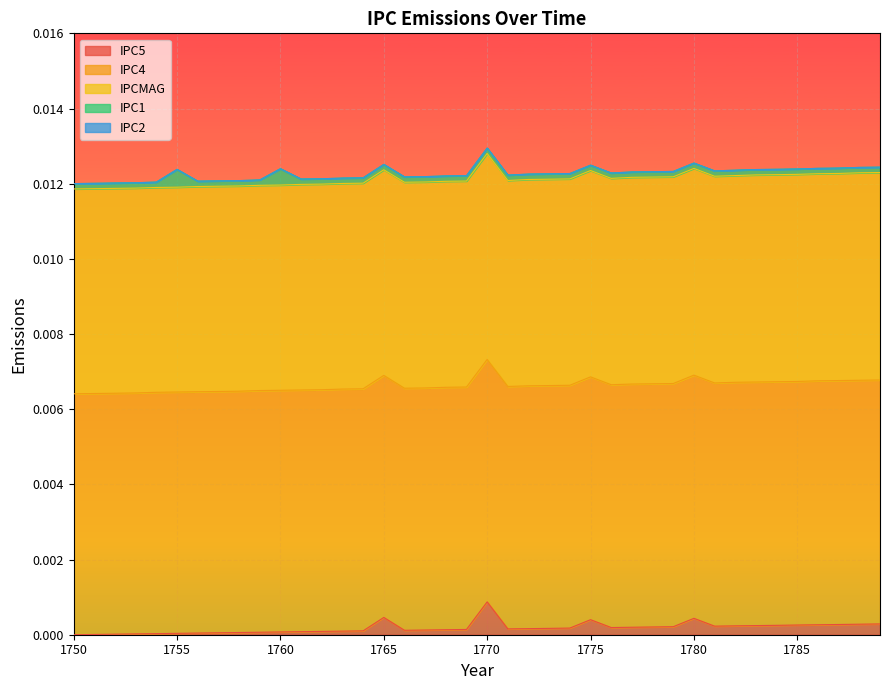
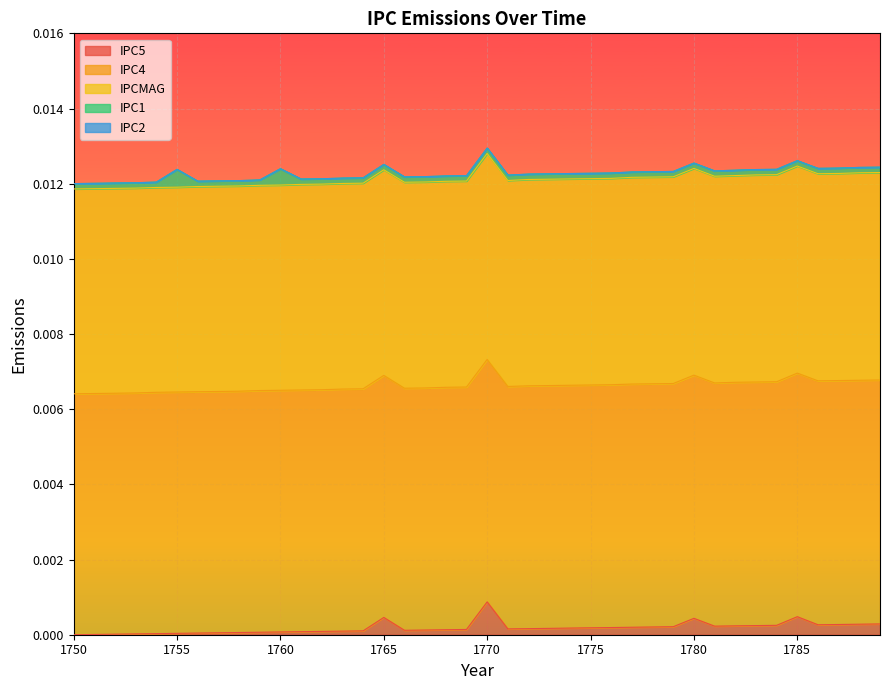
  {
    "IPC5": {
      "1750": 0.0000,
      "1755": 0.0000,
      "1760": 0.0001,
      "1765": 0.0005,
      "1770": 0.0009,
-     "1775": 0.0004,
+     "1775": 0.0002,
      "1780": 0.0004,
-     "1785": 0.0003
+     "1785": 0.0005
    }
  }
